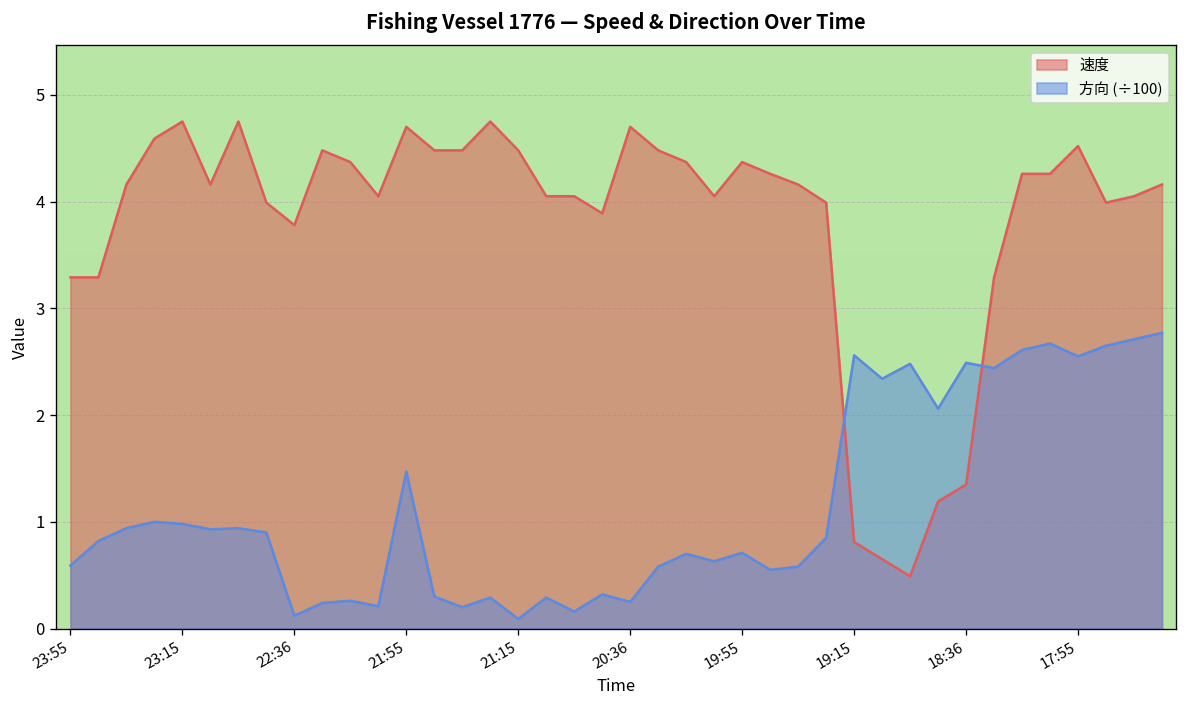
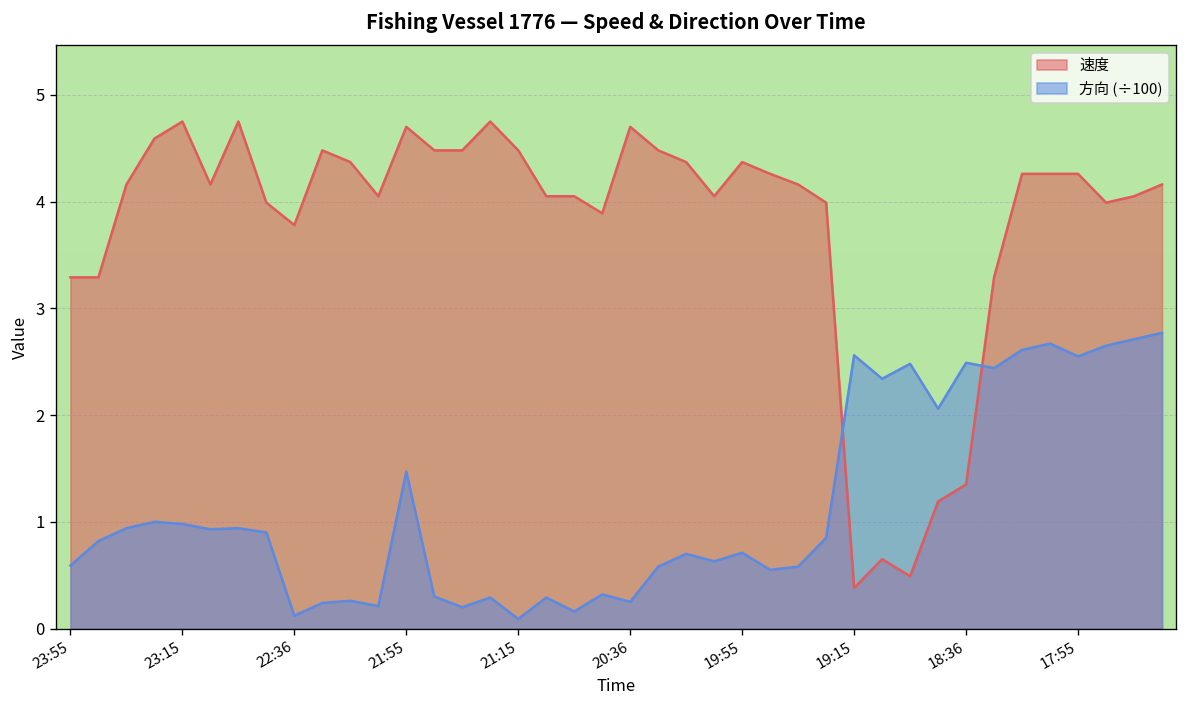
  {
    "速度": {
      "23:55": 3.3,
      "23:15": 4.8,
      "22:36": 3.8,
      "21:55": 4.7,
      "21:15": 4.5,
      "20:36": 4.7,
      "19:55": 4.4,
-     "19:15": 0.8,
+     "19:15": 0.4,
      "18:36": 1.4,
-     "17:55": 4.5
+     "17:55": 4.3
    },
    "方向 (÷100)": {
      "23:55": 0.6,
      "23:15": 1.0,
      "22:36": 0.1,
      "21:55": 1.5,
      "21:15": 0.1,
      "20:36": 0.3,
      "19:55": 0.7,
      "19:15": 2.6,
      "18:36": 2.5,
      "17:55": 2.6
    }
  }
